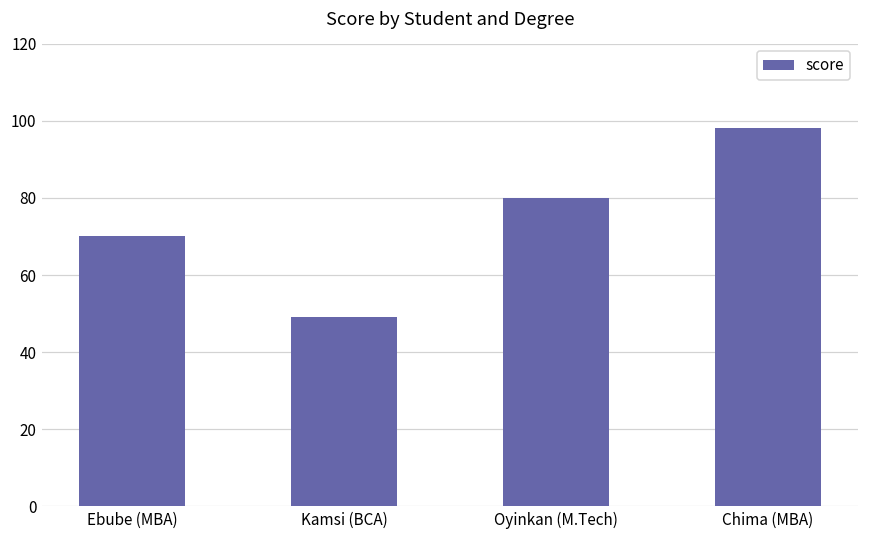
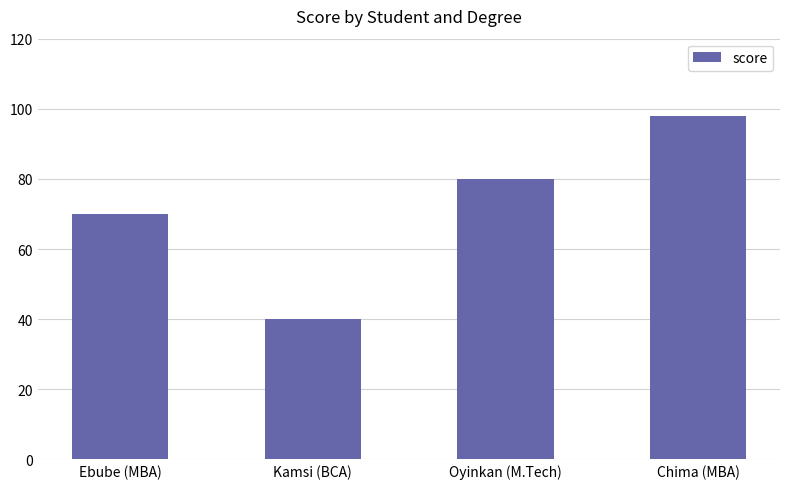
  {
    "Ebube (MBA)": 70,
-   "Kamsi (BCA)": 49,
+   "Kamsi (BCA)": 40,
    "Oyinkan (M.Tech)": 80,
    "Chima (MBA)": 98
  }
